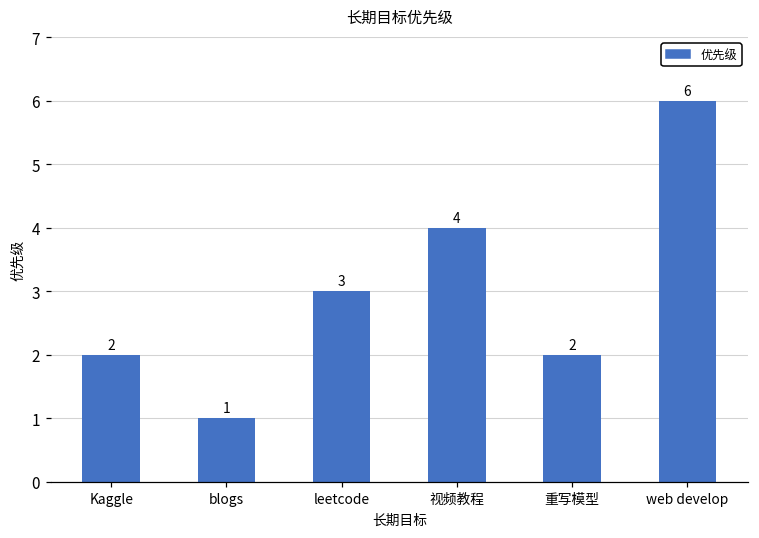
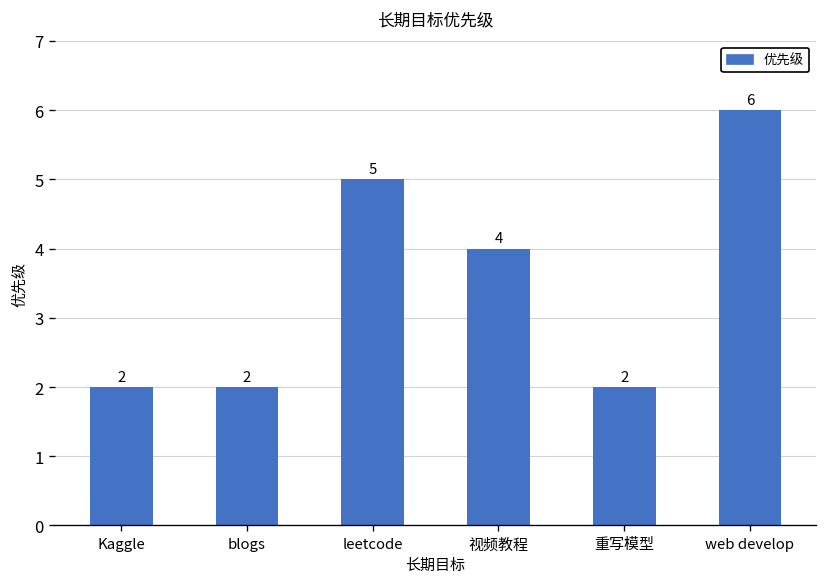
  {
    "Kaggle": 2,
-   "blogs": 1,
-   "leetcode": 3,
+   "blogs": 2,
+   "leetcode": 5,
    "视频教程": 4,
    "重写模型": 2,
    "web develop": 6
  }
